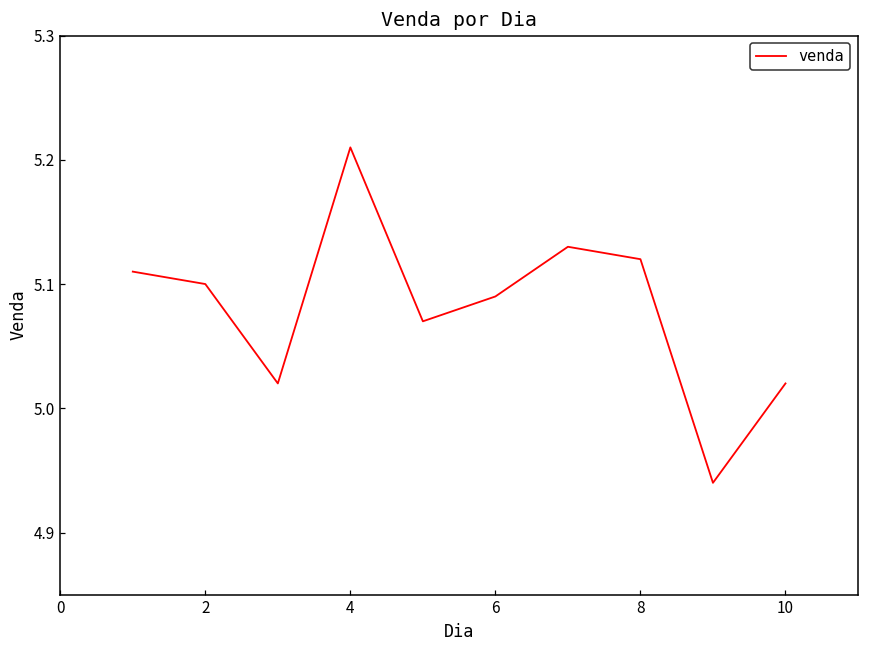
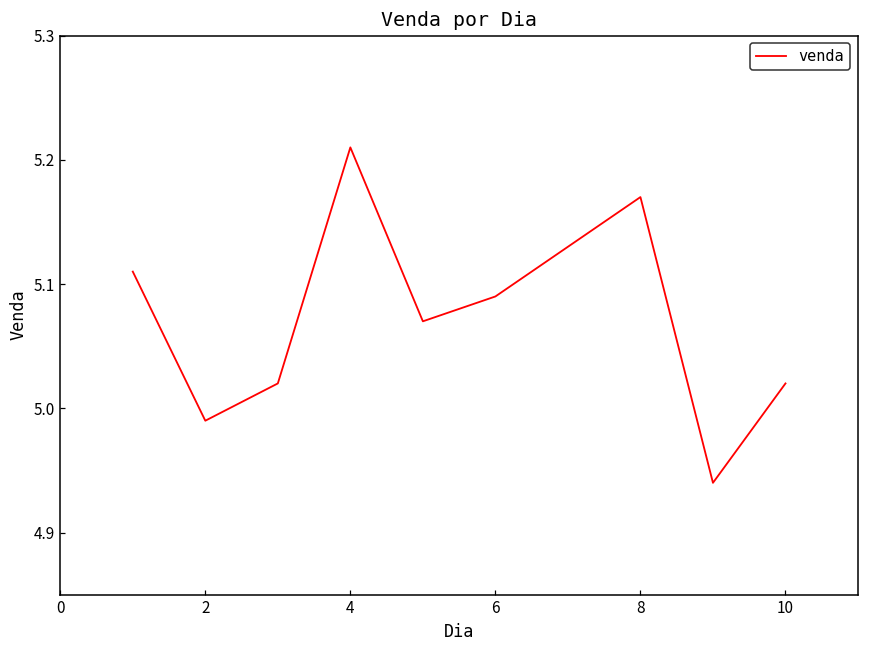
  {
-   "2": 5.10,
+   "2": 4.99,
    "4": 5.21,
    "6": 5.09,
-   "8": 5.12,
+   "8": 5.17,
    "10": 5.02
  }
